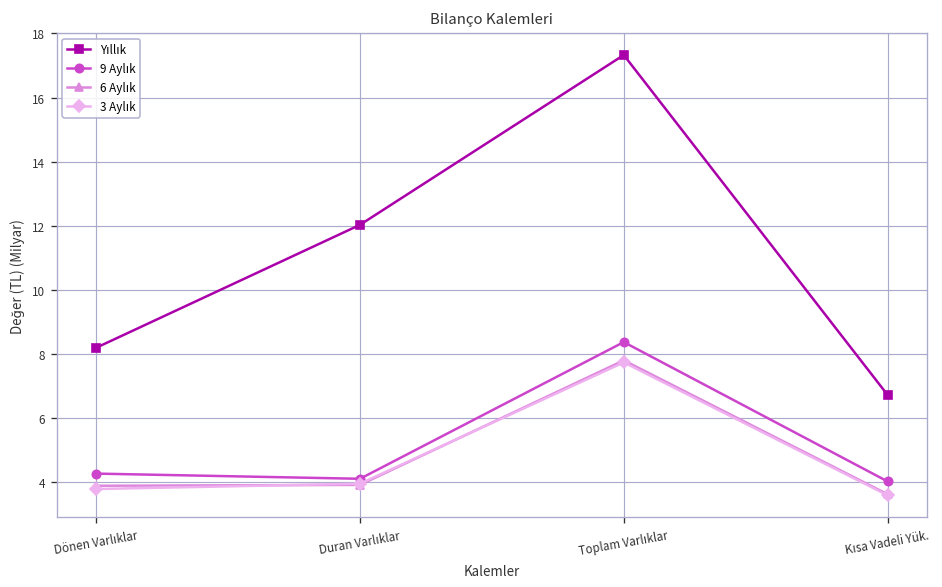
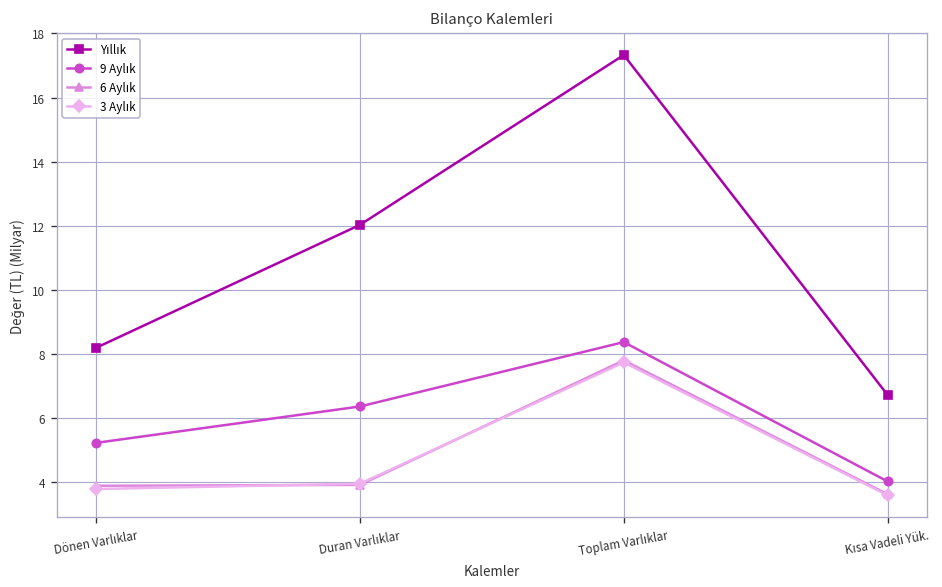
  {
    "Yıllık": {
      "Dönen Varlıklar": 8.2,
      "Duran Varlıklar": 12.0,
      "Toplam Varlıklar": 17.3,
      "Kısa Vadeli Yük.": 6.7
    },
    "9 Aylık": {
-     "Dönen Varlıklar": 4.3,
-     "Duran Varlıklar": 4.1,
+     "Dönen Varlıklar": 5.2,
+     "Duran Varlıklar": 6.4,
      "Toplam Varlıklar": 8.4,
      "Kısa Vadeli Yük.": 4.0
    }
  }
